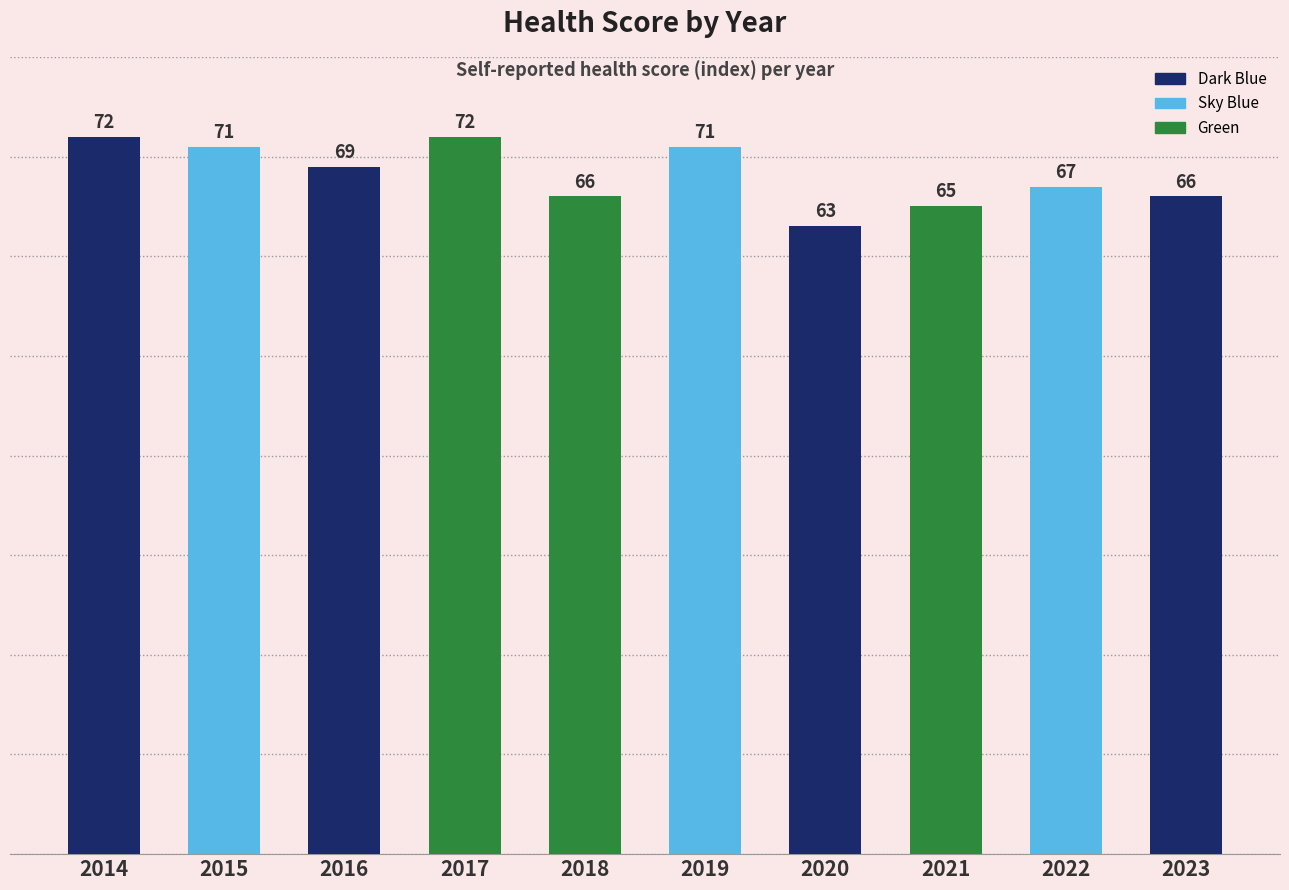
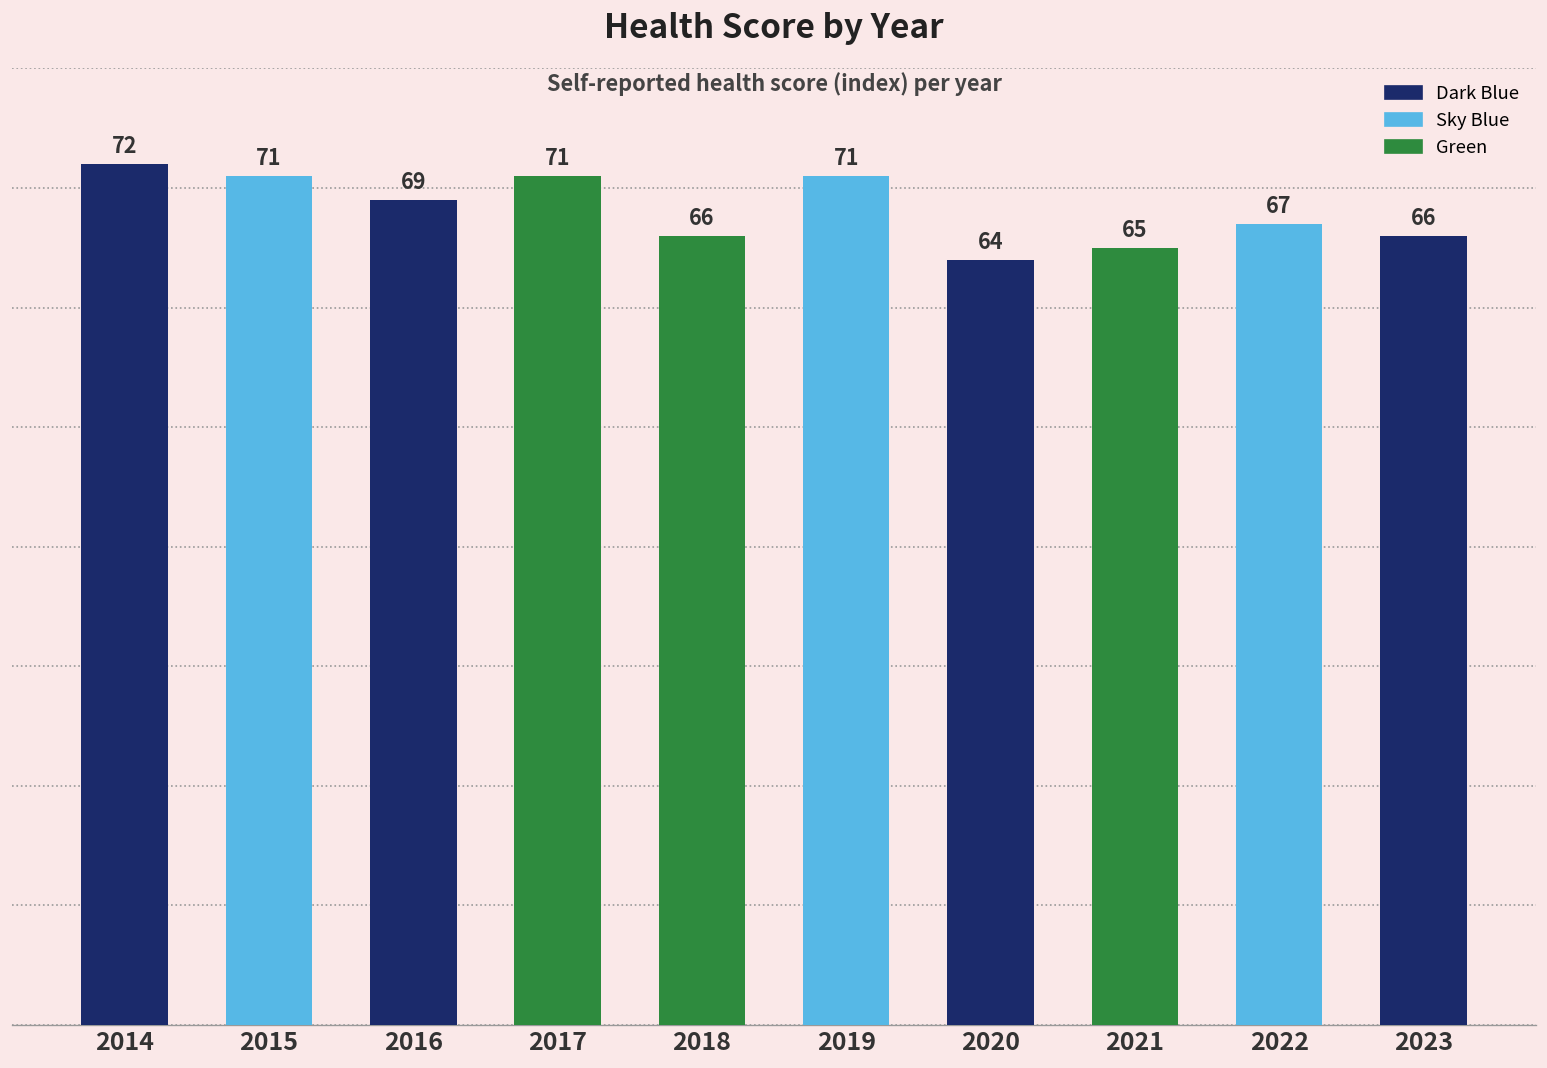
  {
    "2014": 72,
    "2015": 71,
    "2016": 69,
-   "2017": 72,
+   "2017": 71,
    "2018": 66,
    "2019": 71,
-   "2020": 63,
+   "2020": 64,
    "2021": 65,
    "2022": 67,
    "2023": 66
  }
